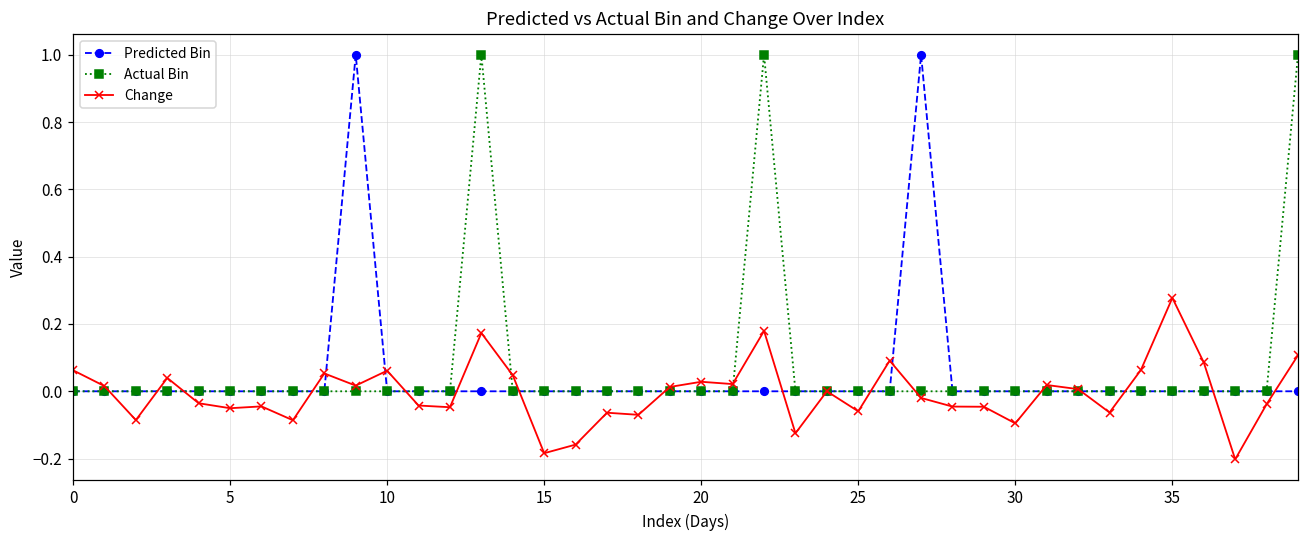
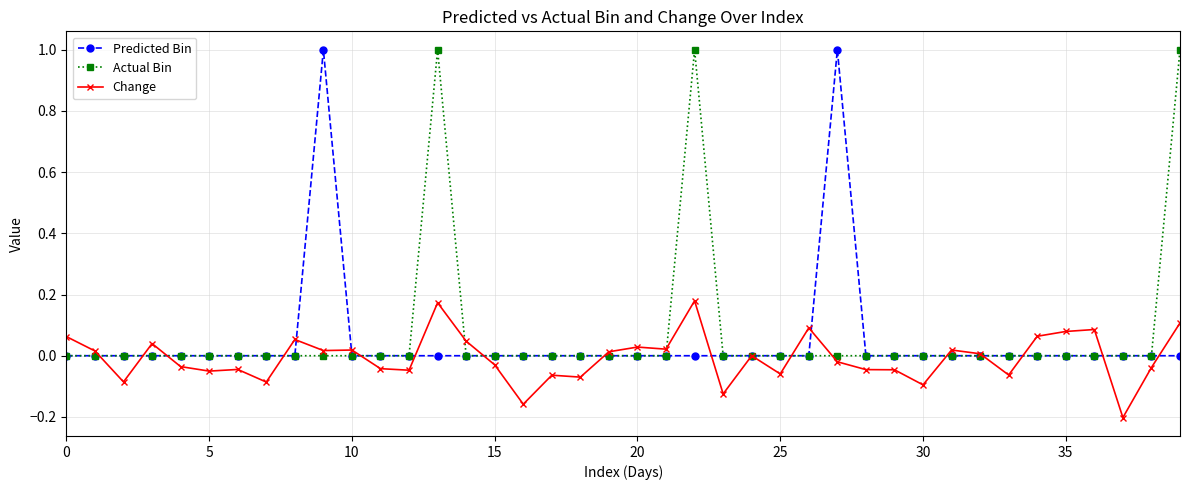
  {
    "Change": {
      "0": 0.06,
      "5": -0.05,
-     "10": 0.06,
-     "15": -0.18,
+     "10": 0.02,
+     "15": -0.03,
      "20": 0.03,
      "25": -0.06,
      "30": -0.10,
-     "35": 0.28
+     "35": 0.08
    }
  }
